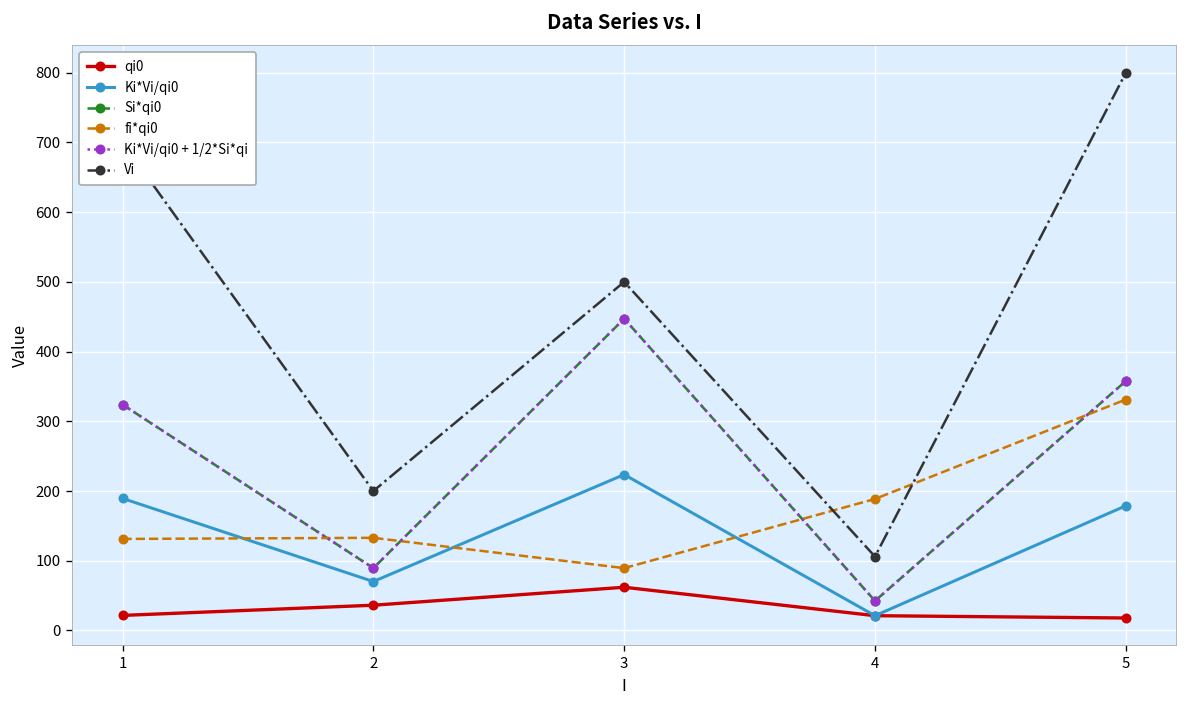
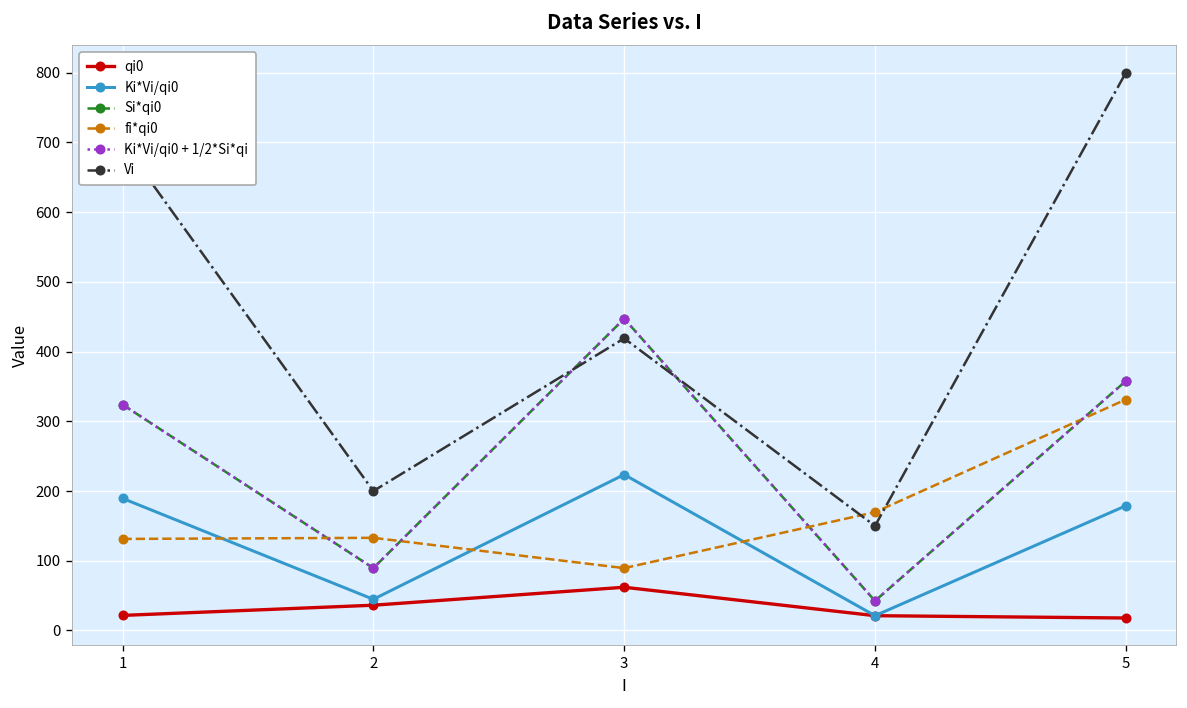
  {
    "qi0": {
      "1": 20,
      "2": 40,
      "3": 60,
      "5": 20
    },
    "Ki*Vi/qi0": {
      "1": 190,
-     "2": 70,
+     "2": 40,
      "3": 220,
      "5": 180
    },
    "Ki*Vi/qi0 + 1/2*Si*qi": {
      "1": 320,
      "2": 90,
      "3": 450,
      "4": 40,
      "5": 360
    },
    "fi*qi0": {
      "1": 130,
      "2": 130,
      "3": 90,
-     "4": 190,
+     "4": 170,
      "5": 330
    },
    "Vi": {
      "2": 200,
-     "3": 500,
-     "4": 110,
+     "3": 420,
+     "4": 150,
      "5": 800
    }
  }
